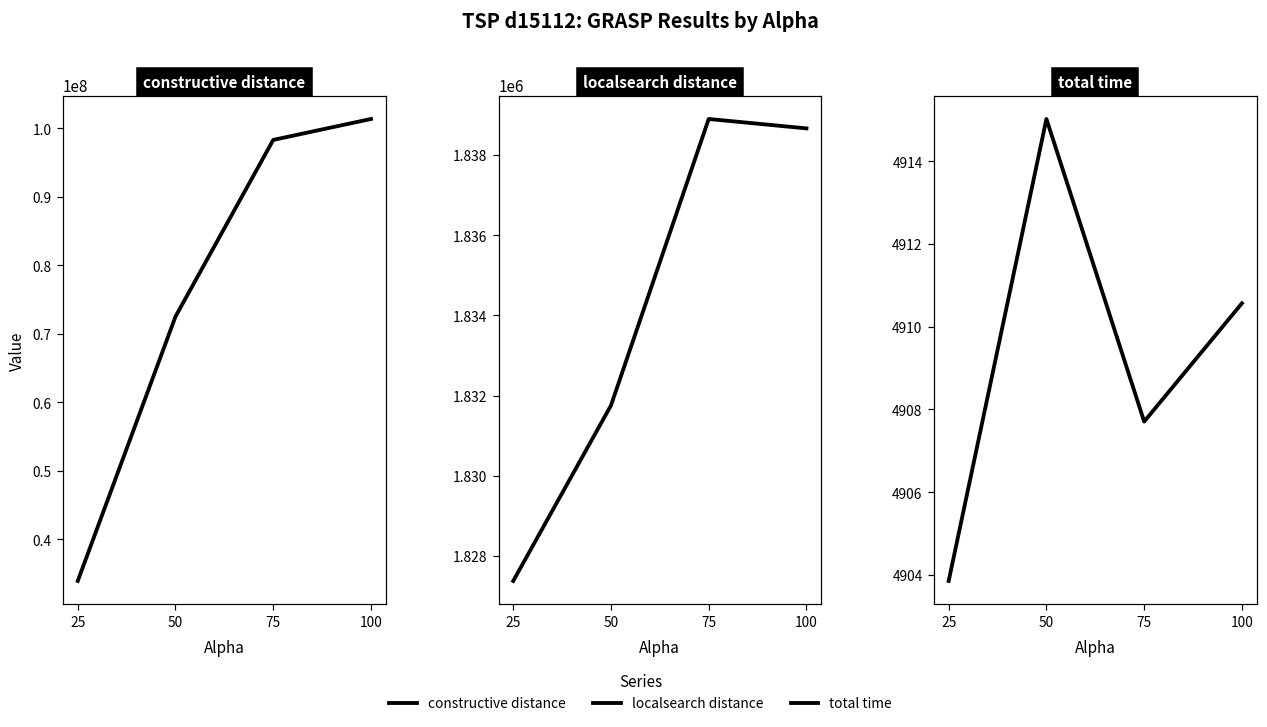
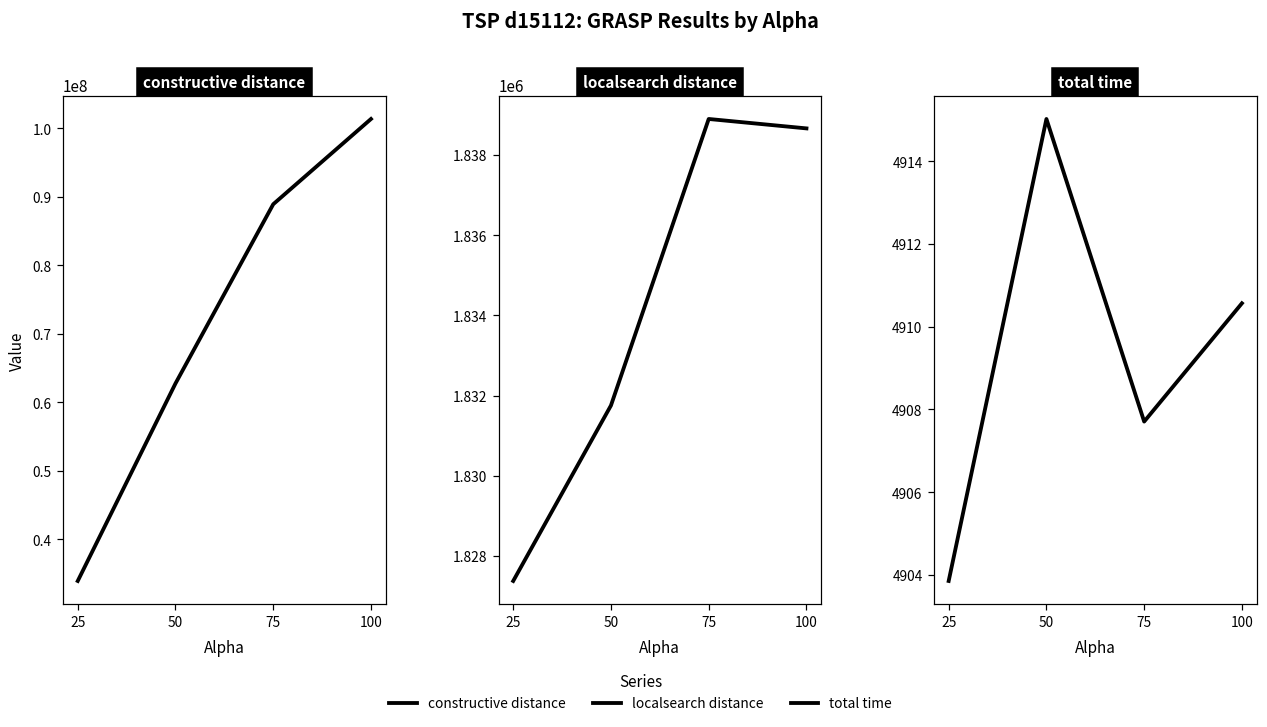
  {
    "constructive distance": {
      "25": 34000000,
-     "50": 73000000,
-     "75": 98000000,
+     "50": 63000000,
+     "75": 89000000,
      "100": 101000000
    },
    "localsearch distance": {
      "25": 1827400,
      "50": 1831800,
      "75": 1838900,
      "100": 1838700
    },
    "total time": {
      "25": 4903.9,
      "50": 4915.0,
      "75": 4907.7,
      "100": 4910.6
    }
  }
